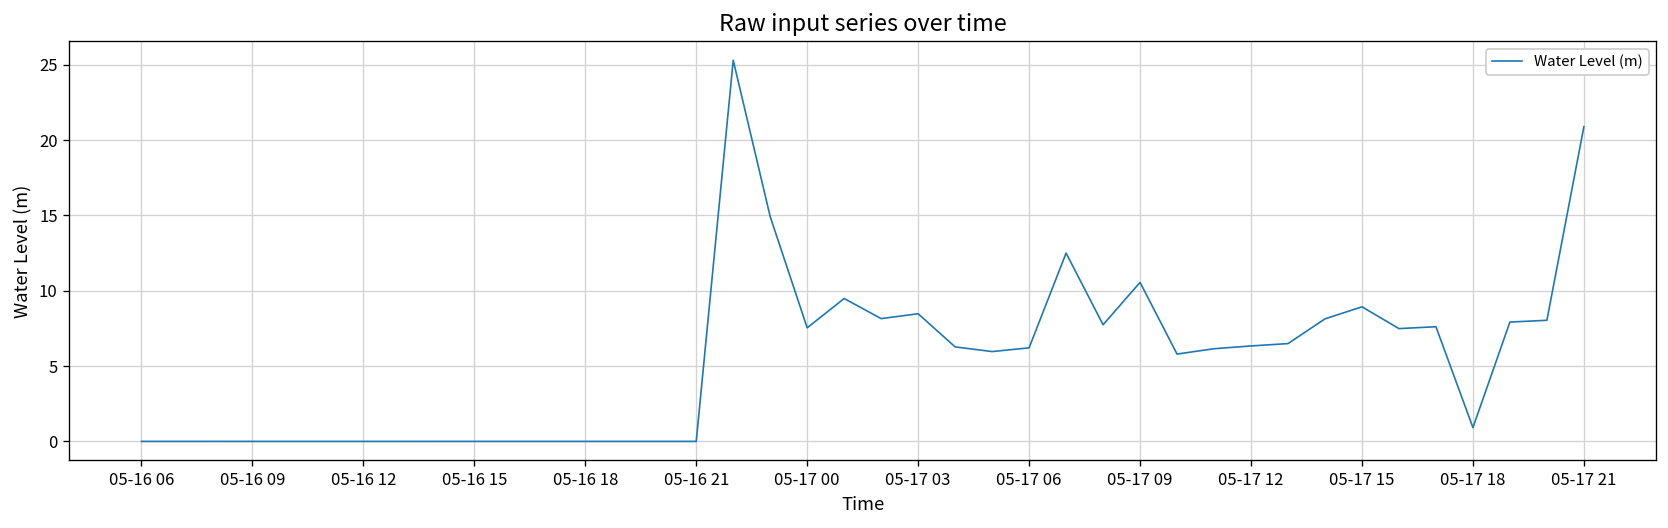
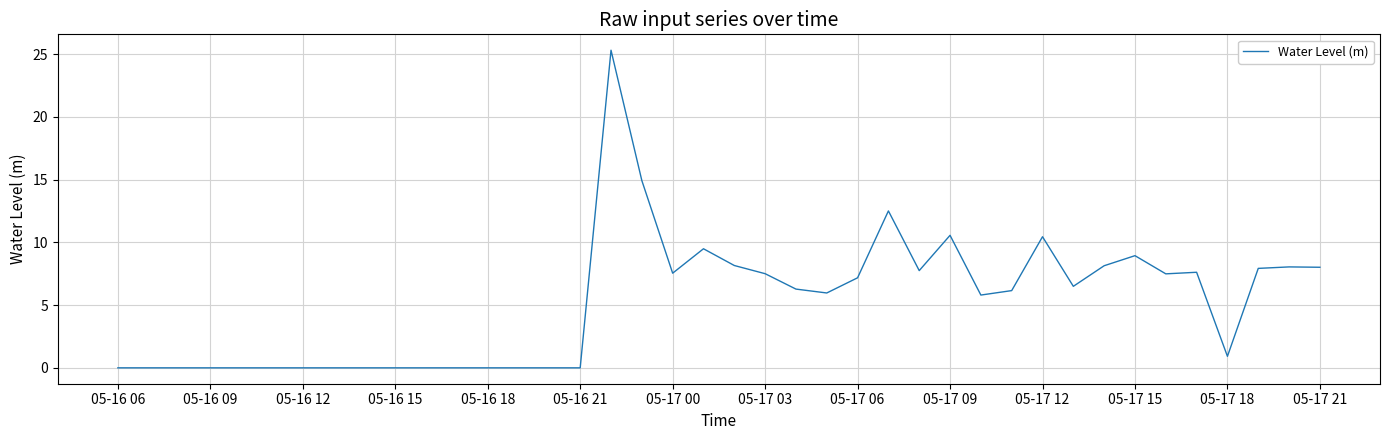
  {
    "05-16 06": 0.0,
    "05-16 09": 0.0,
    "05-16 12": 0.0,
    "05-16 15": 0.0,
    "05-16 18": 0.0,
    "05-16 21": 0.0,
    "05-17 00": 7.5,
-   "05-17 03": 8.5,
-   "05-17 06": 6.2,
+   "05-17 03": 7.5,
+   "05-17 06": 7.2,
    "05-17 09": 10.6,
-   "05-17 12": 6.3,
+   "05-17 12": 10.4,
    "05-17 15": 8.9,
    "05-17 18": 0.9,
-   "05-17 21": 20.9
+   "05-17 21": 8.0
  }
